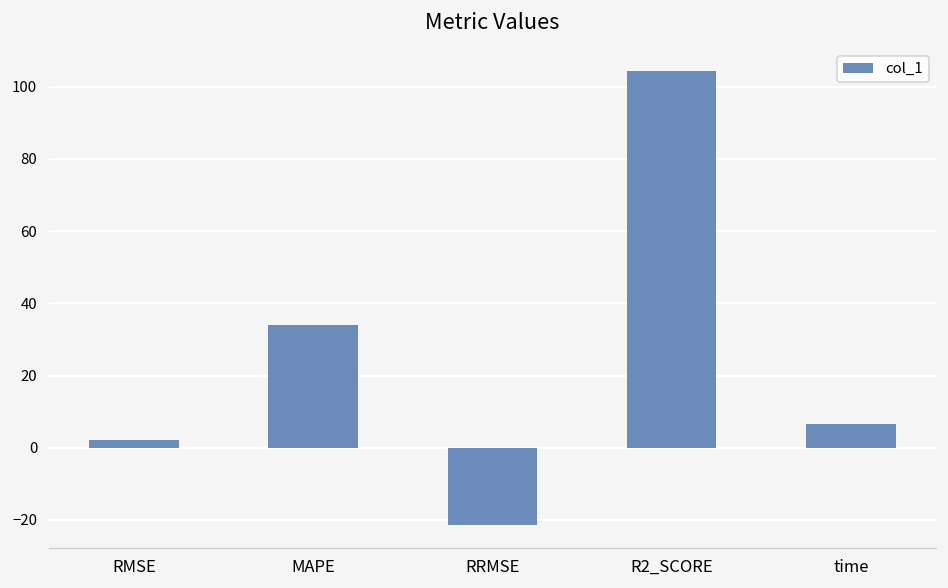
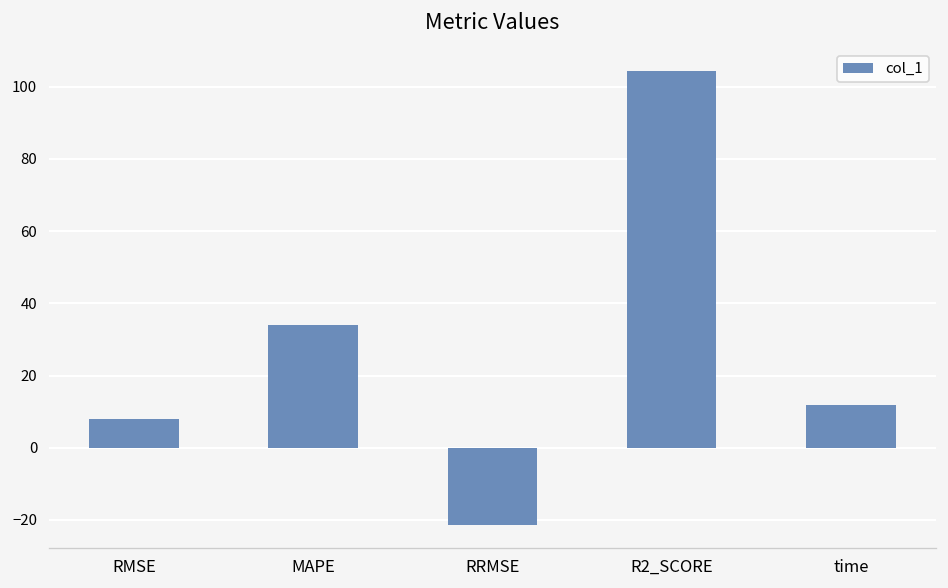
  {
-   "RMSE": 2,
+   "RMSE": 8,
    "MAPE": 34,
    "RRMSE": -21,
    "R2_SCORE": 104,
-   "time": 7
+   "time": 12
  }
